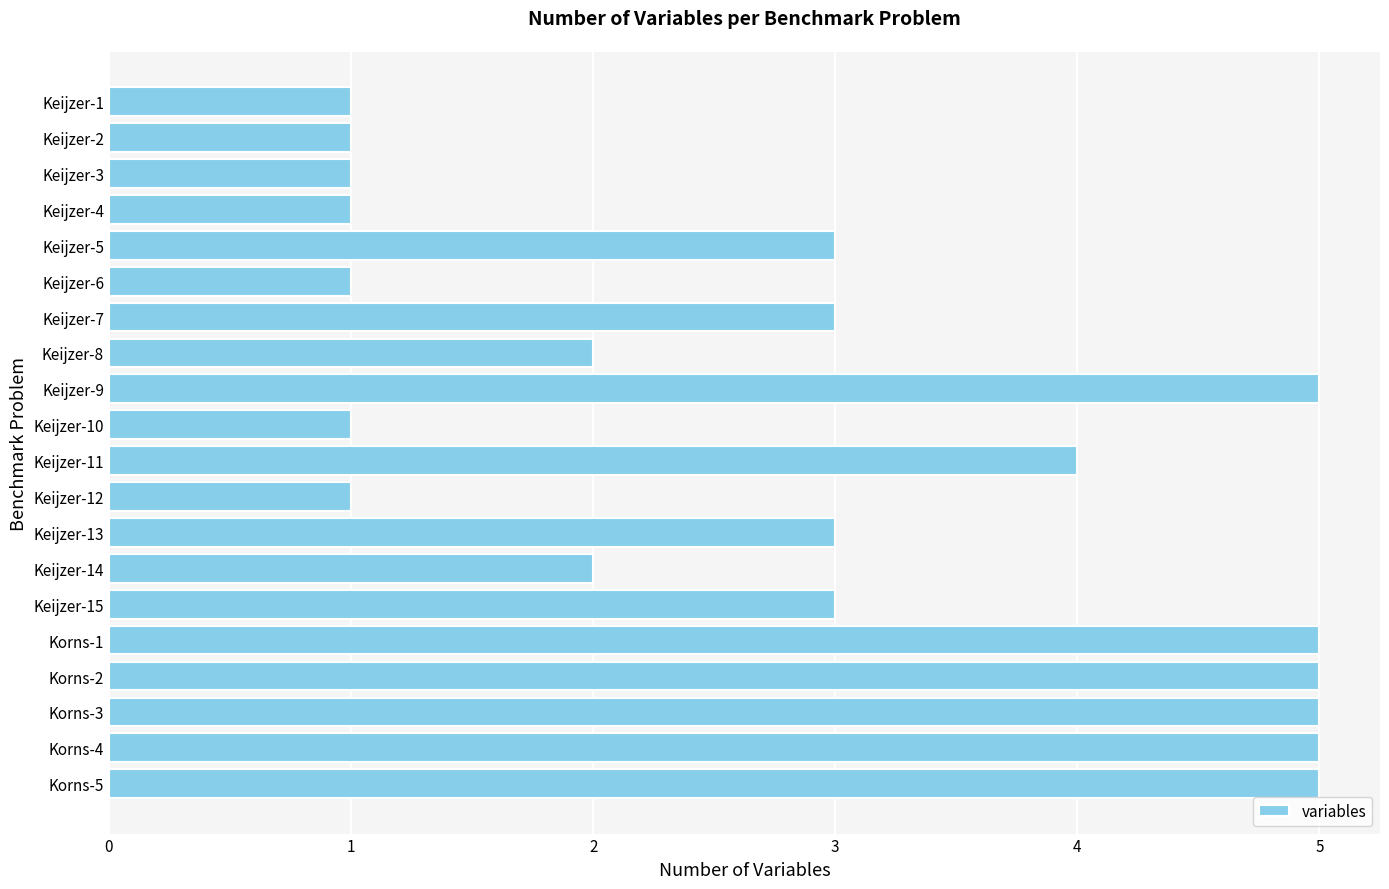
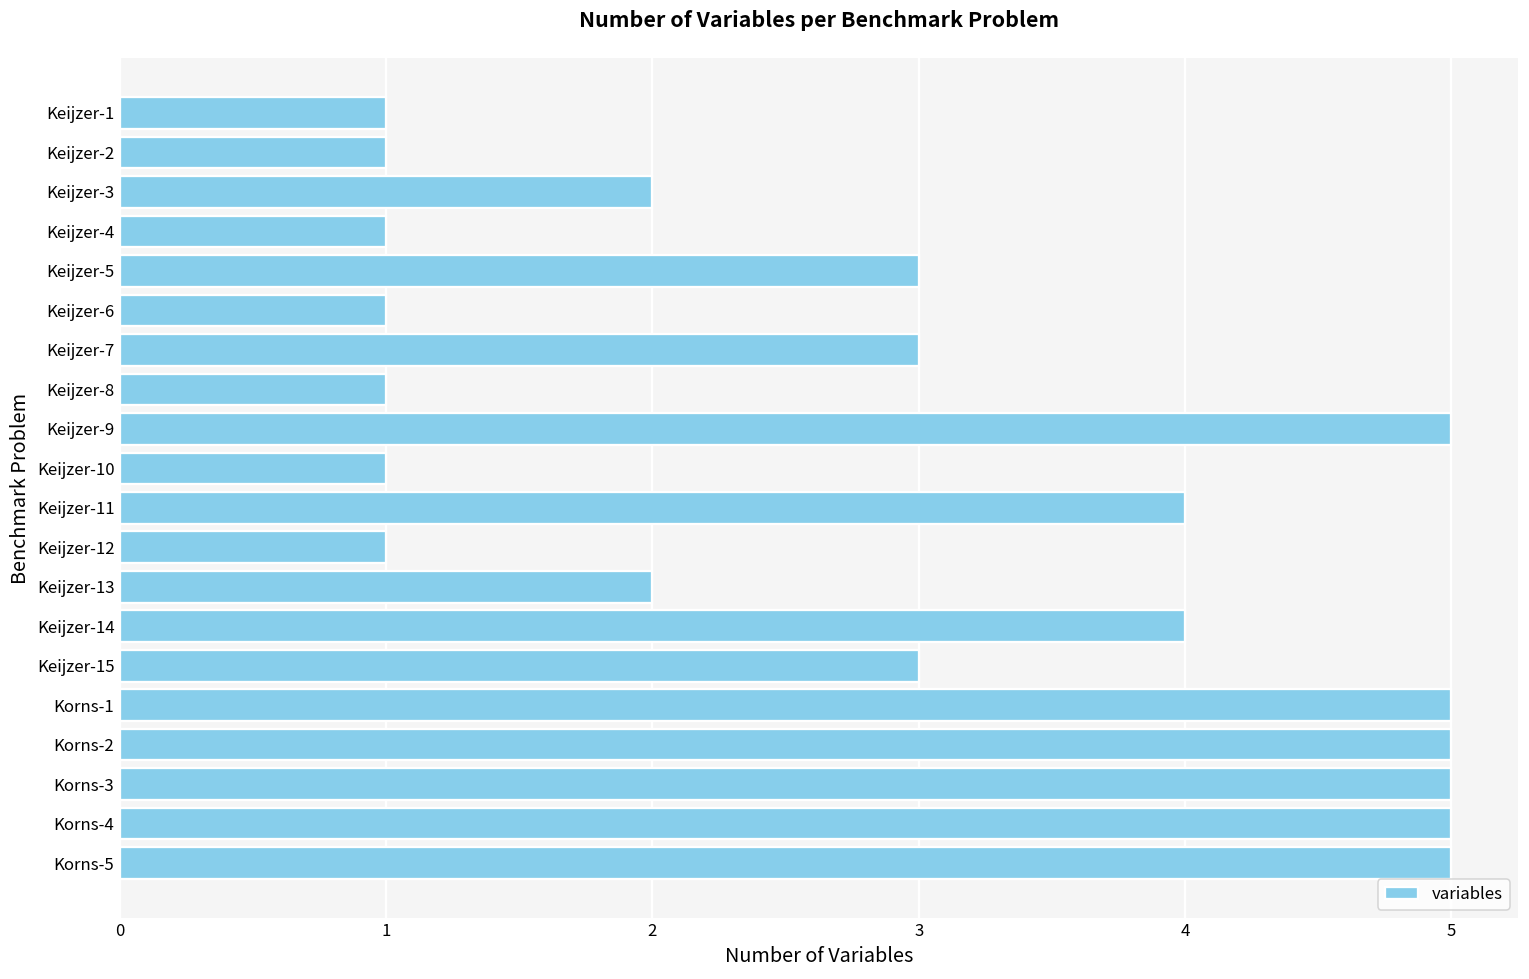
  {
    "Keijzer-1": 1,
    "Keijzer-2": 1,
-   "Keijzer-3": 1,
+   "Keijzer-3": 2,
    "Keijzer-4": 1,
    "Keijzer-5": 3,
    "Keijzer-6": 1,
    "Keijzer-7": 3,
-   "Keijzer-8": 2,
+   "Keijzer-8": 1,
    "Keijzer-9": 5,
    "Keijzer-10": 1,
    "Keijzer-11": 4,
    "Keijzer-12": 1,
-   "Keijzer-13": 3,
-   "Keijzer-14": 2,
+   "Keijzer-13": 2,
+   "Keijzer-14": 4,
    "Keijzer-15": 3,
    "Korns-1": 5,
    "Korns-2": 5,
    "Korns-3": 5,
    "Korns-4": 5,
    "Korns-5": 5
  }
